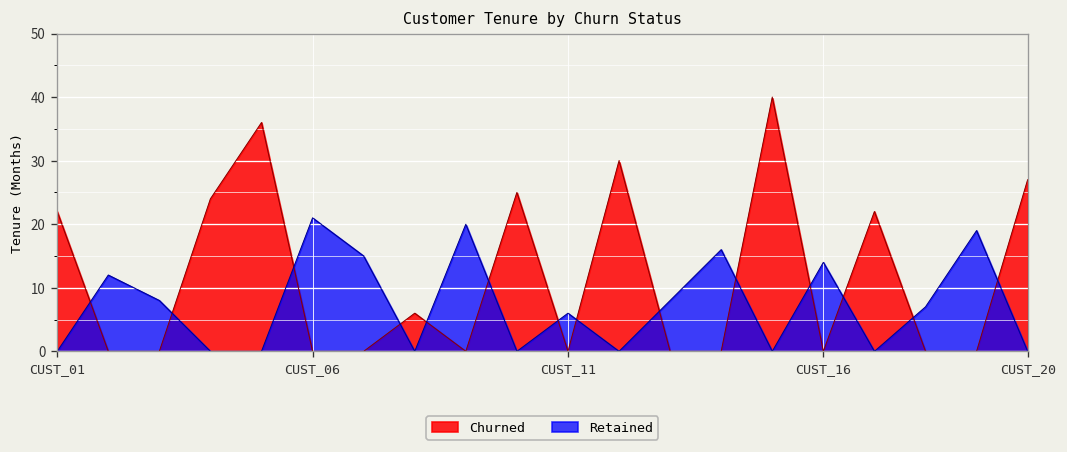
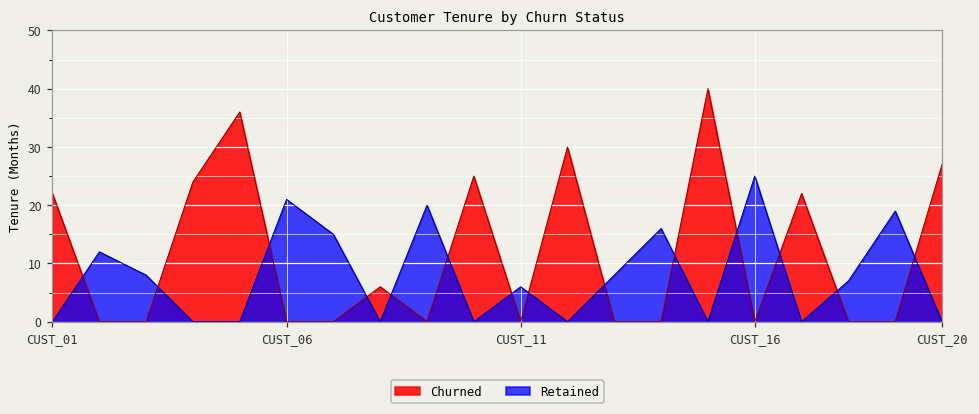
  {
    "Churned": {
      "CUST_01": 22,
      "CUST_06": 0,
      "CUST_11": 0,
      "CUST_16": 0,
      "CUST_20": 27
    },
    "Retained": {
      "CUST_01": 0,
      "CUST_06": 21,
      "CUST_11": 6,
-     "CUST_16": 14,
+     "CUST_16": 25,
      "CUST_20": 0
    }
  }
